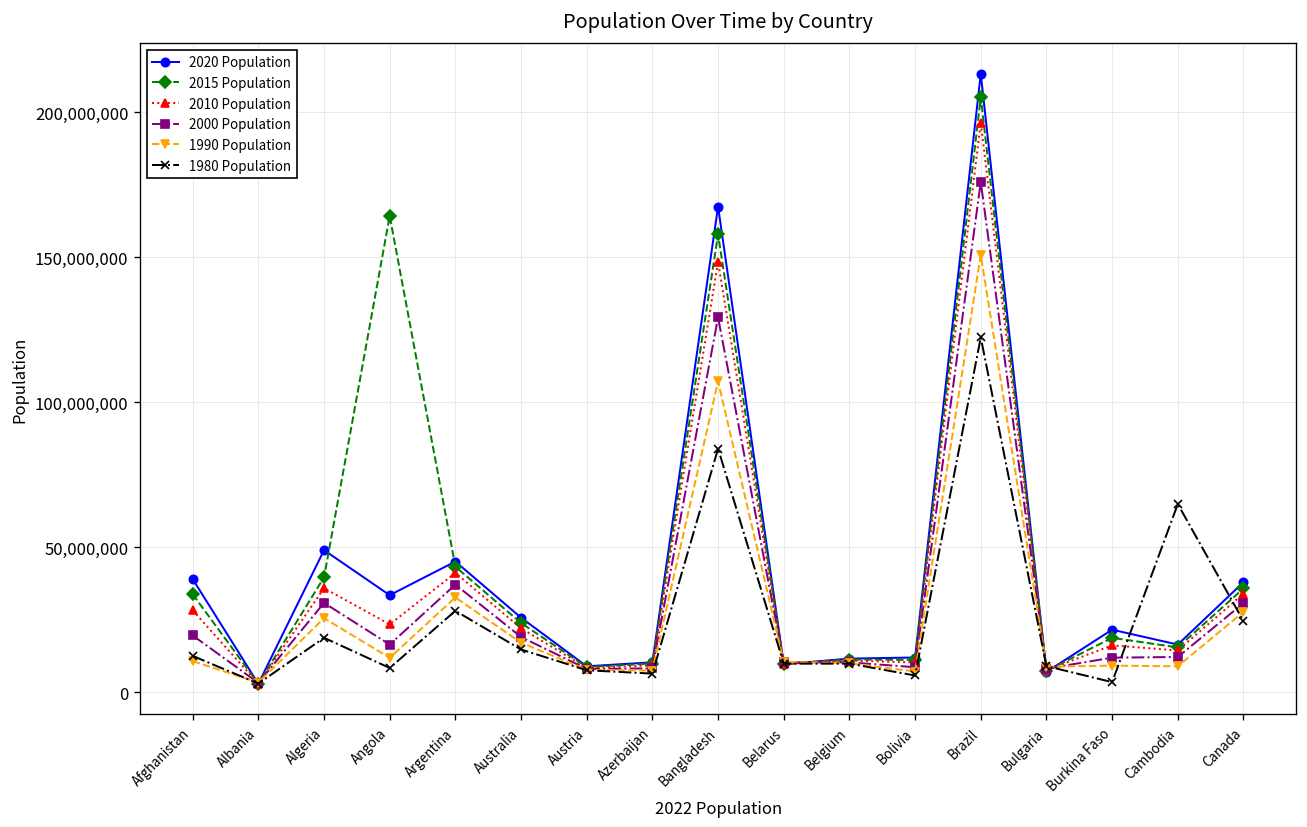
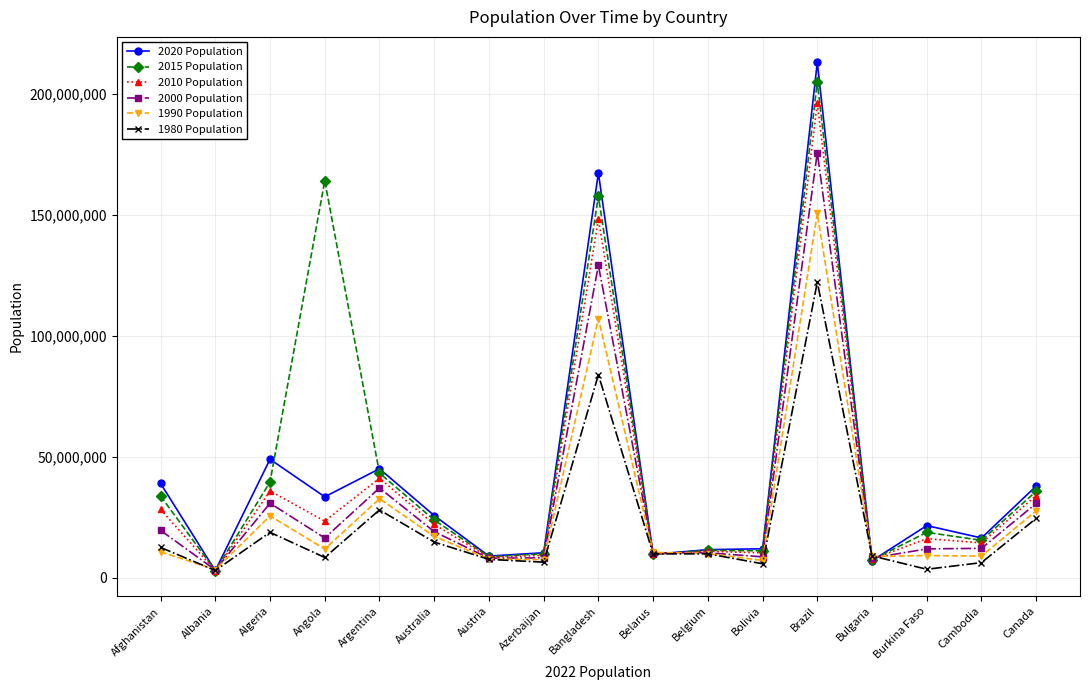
  {
    "2020 Population": {
      "Afghanistan": "39,000,000",
      "Algeria": "49,000,000",
      "Angola": "33,000,000",
      "Argentina": "45,000,000",
      "Australia": "26,000,000",
      "Bangladesh": "167,000,000",
      "Brazil": "213,000,000",
      "Burkina Faso": "22,000,000",
      "Canada": "38,000,000"
    },
    "2015 Population": {
      "Afghanistan": "34,000,000",
      "Algeria": "40,000,000",
      "Angola": "164,000,000",
      "Argentina": "43,000,000",
      "Australia": "24,000,000",
      "Bangladesh": "158,000,000",
      "Brazil": "205,000,000",
      "Burkina Faso": "19,000,000",
      "Canada": "36,000,000"
    },
    "2010 Population": {
      "Afghanistan": "28,000,000",
      "Algeria": "36,000,000",
      "Angola": "23,000,000",
      "Argentina": "41,000,000",
      "Australia": "22,000,000",
      "Bangladesh": "148,000,000",
      "Brazil": "196,000,000",
      "Burkina Faso": "16,000,000",
      "Cambodia": "14,000,000",
      "Canada": "34,000,000"
    },
    "2000 Population": {
      "Afghanistan": "20,000,000",
      "Algeria": "31,000,000",
      "Angola": "16,000,000",
      "Argentina": "37,000,000",
      "Australia": "19,000,000",
      "Bangladesh": "129,000,000",
      "Bolivia": "9,000,000",
      "Brazil": "176,000,000",
      "Burkina Faso": "12,000,000",
      "Cambodia": "12,000,000",
      "Canada": "31,000,000"
    },
    "1990 Population": {
      "Afghanistan": "11,000,000",
      "Algeria": "26,000,000",
      "Angola": "12,000,000",
      "Argentina": "33,000,000",
      "Australia": "17,000,000",
      "Bangladesh": "107,000,000",
      "Bolivia": "7,000,000",
      "Brazil": "151,000,000",
      "Burkina Faso": "9,000,000",
      "Cambodia": "9,000,000",
      "Canada": "28,000,000"
    },
    "1980 Population": {
      "Afghanistan": "12,000,000",
      "Algeria": "19,000,000",
      "Angola": "8,000,000",
      "Argentina": "28,000,000",
      "Australia": "15,000,000",
      "Bangladesh": "84,000,000",
      "Bolivia": "6,000,000",
      "Brazil": "122,000,000",
      "Burkina Faso": "3,000,000",
-     "Cambodia": "65,000,000",
+     "Cambodia": "6,000,000",
      "Canada": "25,000,000"
    }
  }
